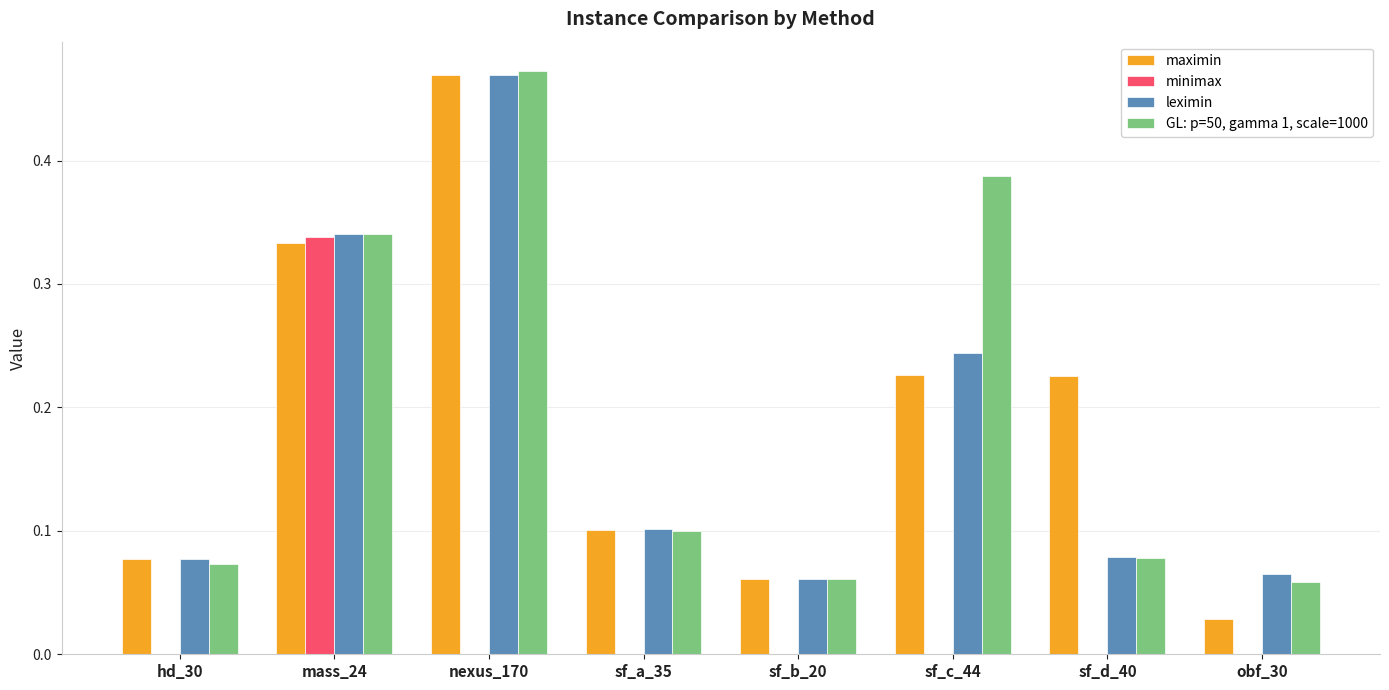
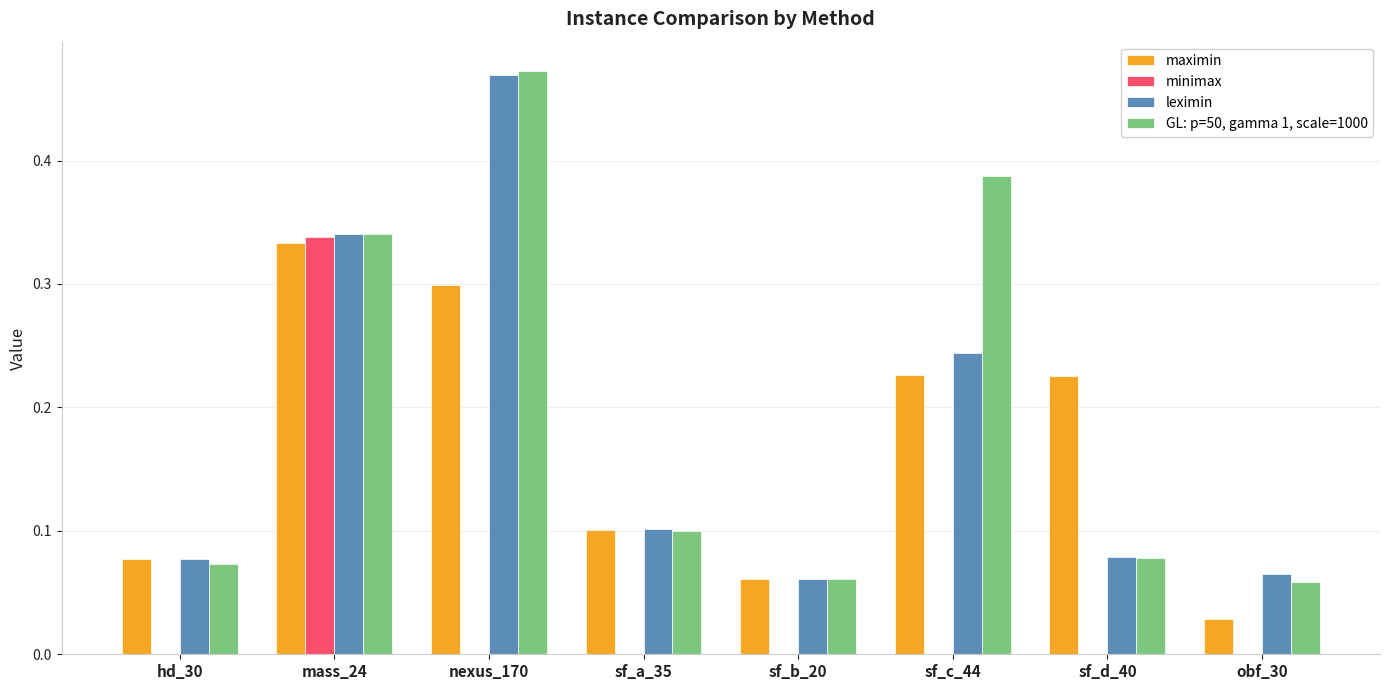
  {
    "maximin": {
      "hd_30": 0.077,
      "mass_24": 0.333,
-     "nexus_170": 0.469,
+     "nexus_170": 0.299,
      "sf_a_35": 0.101,
      "sf_b_20": 0.061,
      "sf_c_44": 0.226,
      "sf_d_40": 0.226,
      "obf_30": 0.028
    },
    "minimax": {
      "hd_30": 0.000,
      "mass_24": 0.338,
      "nexus_170": 0.000,
      "sf_a_35": 0.000,
      "sf_b_20": 0.000,
      "sf_c_44": 0.000,
      "sf_d_40": 0.000,
      "obf_30": 0.000
    },
    "leximin": {
      "hd_30": 0.077,
      "mass_24": 0.340,
      "nexus_170": 0.470,
      "sf_a_35": 0.101,
      "sf_b_20": 0.061,
      "sf_c_44": 0.244,
      "sf_d_40": 0.079,
      "obf_30": 0.065
    },
    "GL: p=50, gamma 1, scale=1000": {
      "hd_30": 0.073,
      "mass_24": 0.340,
      "nexus_170": 0.473,
      "sf_a_35": 0.100,
      "sf_b_20": 0.061,
      "sf_c_44": 0.387,
      "sf_d_40": 0.078,
      "obf_30": 0.058
    }
  }
